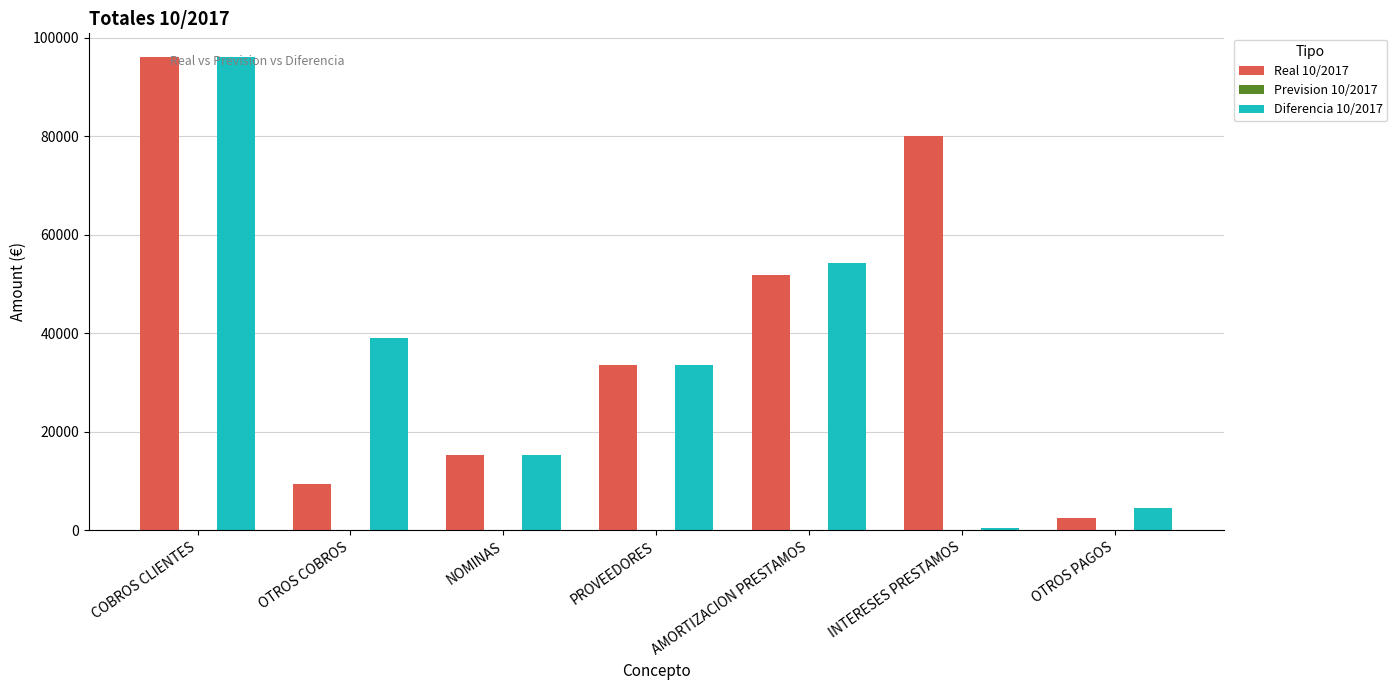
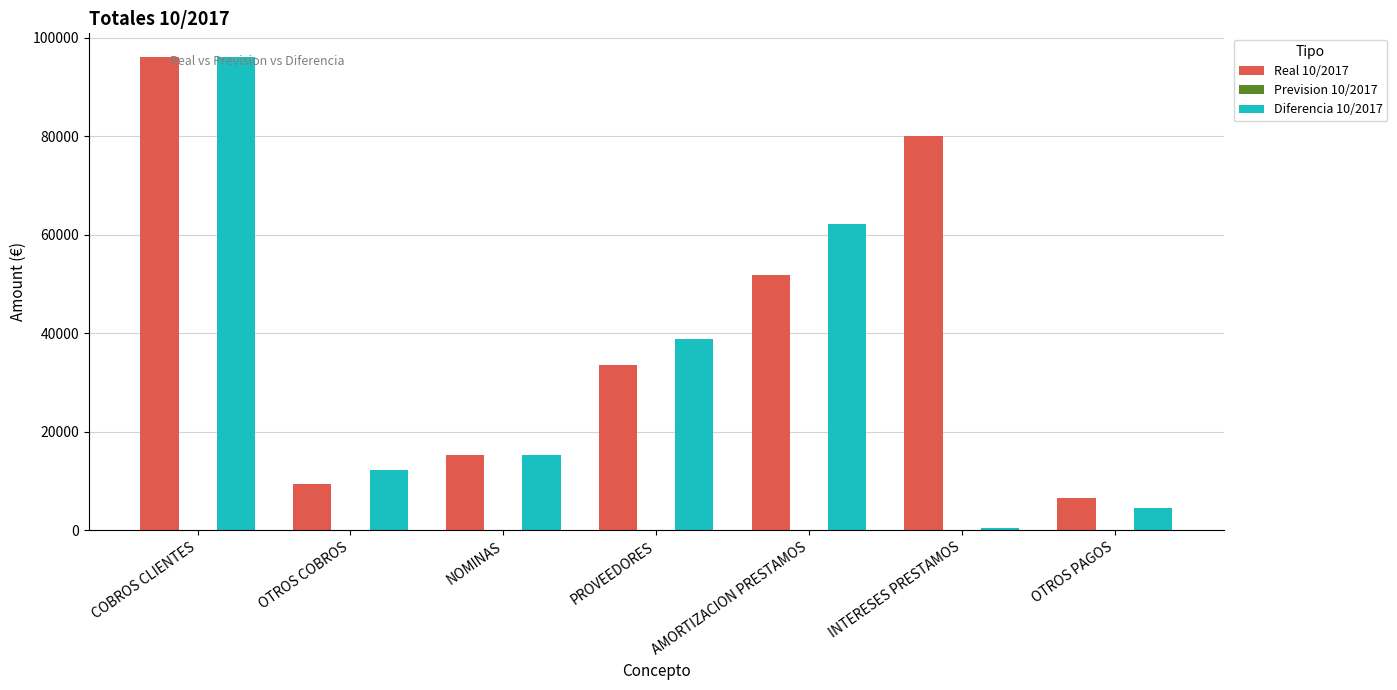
  {
    "Real 10/2017": {
      "COBROS CLIENTES": 96000,
      "OTROS COBROS": 9000,
      "NOMINAS": 15000,
      "PROVEEDORES": 34000,
      "AMORTIZACION PRESTAMOS": 52000,
      "INTERESES PRESTAMOS": 80000,
-     "OTROS PAGOS": 3000
+     "OTROS PAGOS": 7000
    },
    "Prevision 10/2017": {
      "COBROS CLIENTES": 0,
      "OTROS COBROS": 0,
      "NOMINAS": 0,
      "PROVEEDORES": 0,
      "AMORTIZACION PRESTAMOS": 0,
      "INTERESES PRESTAMOS": 0,
      "OTROS PAGOS": 0
    },
    "Diferencia 10/2017": {
      "COBROS CLIENTES": 96000,
-     "OTROS COBROS": 39000,
+     "OTROS COBROS": 12000,
      "NOMINAS": 15000,
-     "PROVEEDORES": 34000,
-     "AMORTIZACION PRESTAMOS": 54000,
+     "PROVEEDORES": 39000,
+     "AMORTIZACION PRESTAMOS": 62000,
      "INTERESES PRESTAMOS": 1000,
      "OTROS PAGOS": 4000
    }
  }
